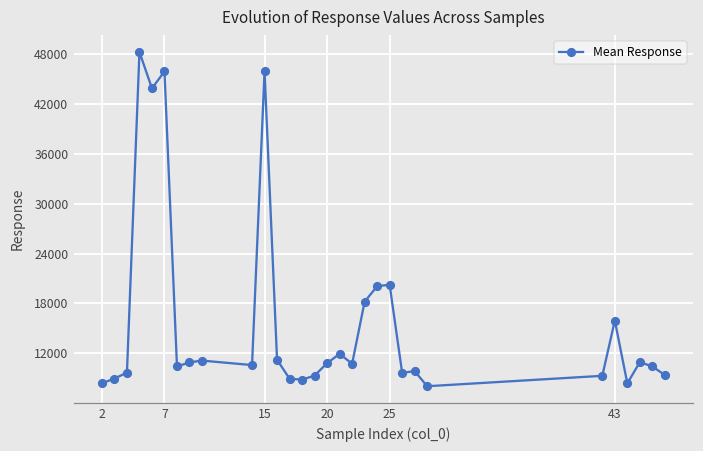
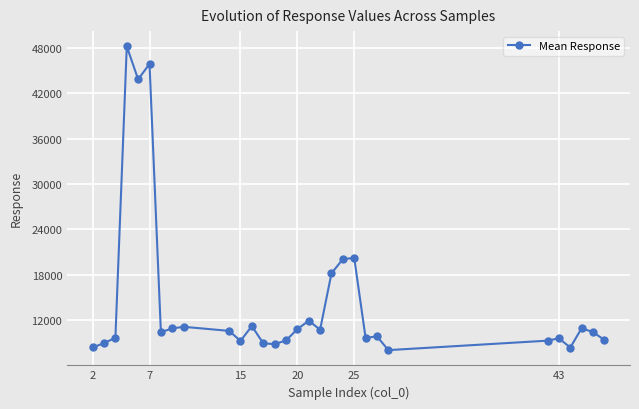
  {
    "2": 8000,
    "7": 46000,
-   "15": 46000,
+   "15": 9000,
    "20": 11000,
    "25": 20000,
-   "43": 16000
+   "43": 10000
  }
